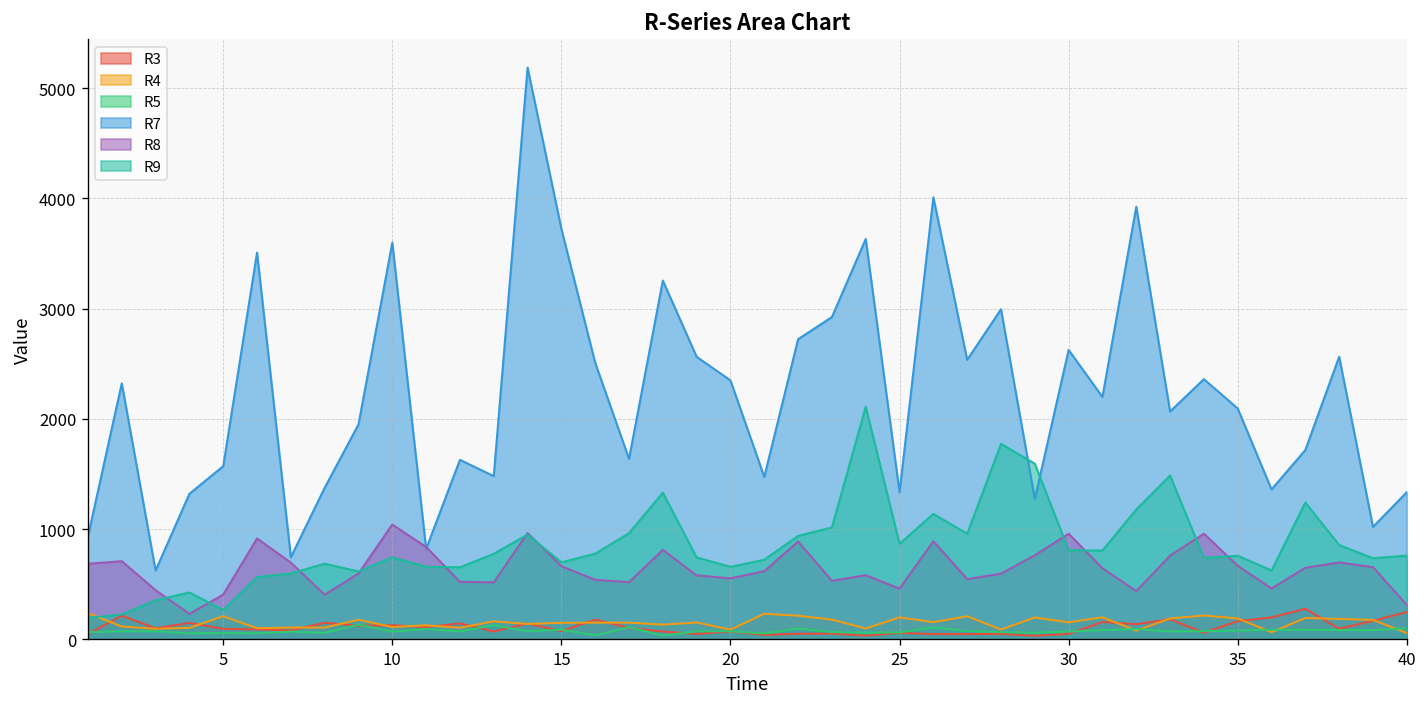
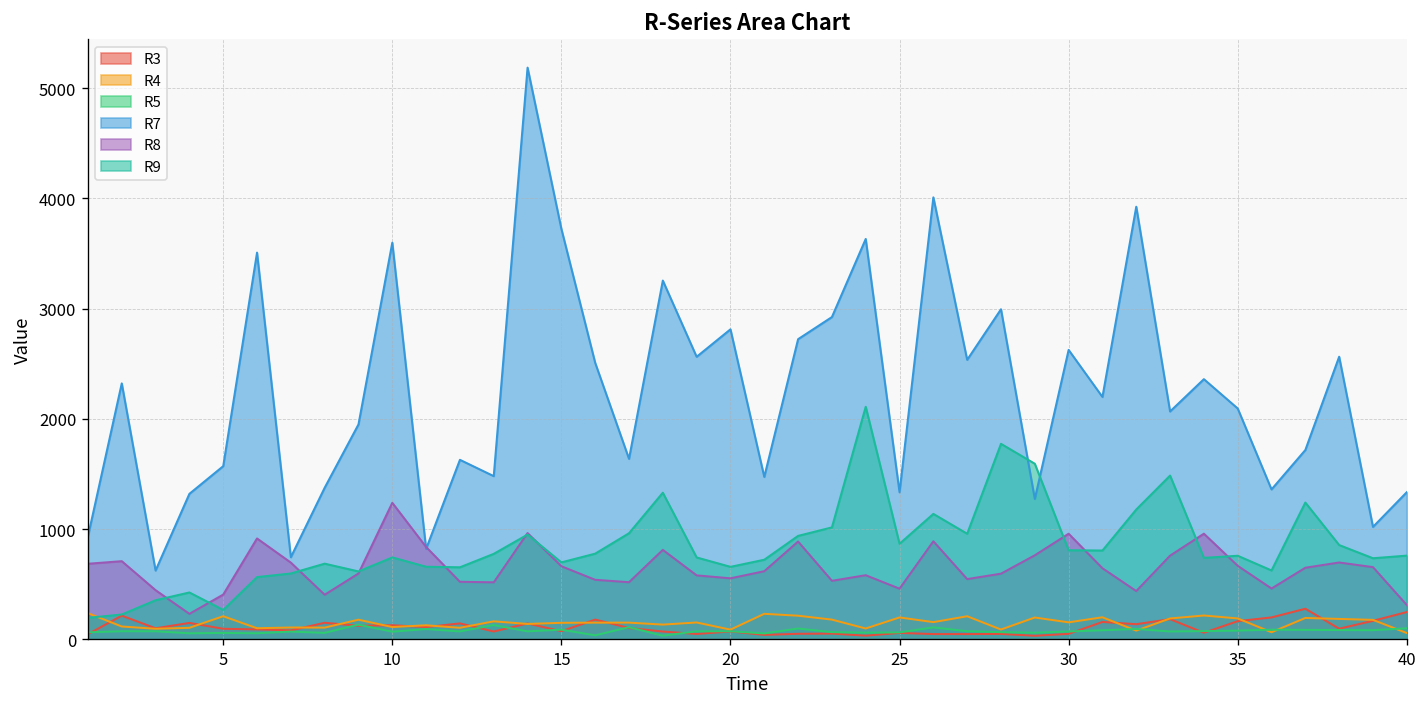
  {
    "R3": {
      "5": 100,
      "40": 200
    },
    "R4": {
      "5": 200,
      "15": 200,
      "25": 200,
      "30": 200,
      "40": 100
    },
    "R7": {
      "5": 1600,
      "10": 3600,
      "15": 3700,
-     "20": 2300,
+     "20": 2800,
      "25": 1300,
      "30": 2600,
      "35": 2100,
      "40": 1300
    },
    "R8": {
      "5": 400,
-     "10": 1000,
+     "10": 1200,
      "15": 700,
      "20": 600,
      "25": 500,
      "30": 1000,
      "35": 700,
      "40": 300
    }
  }
